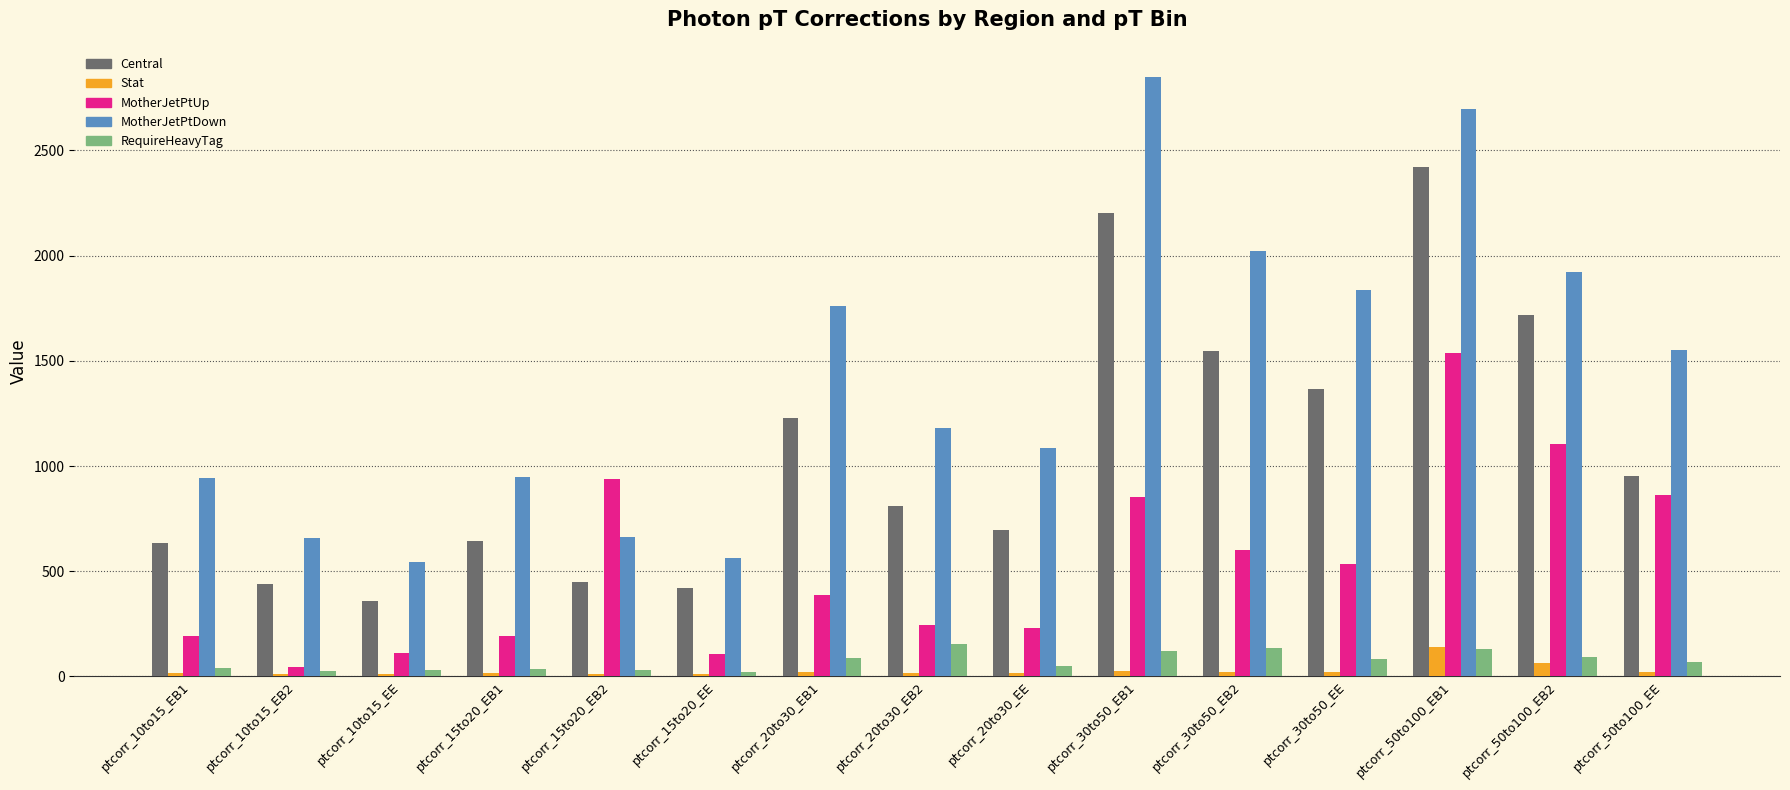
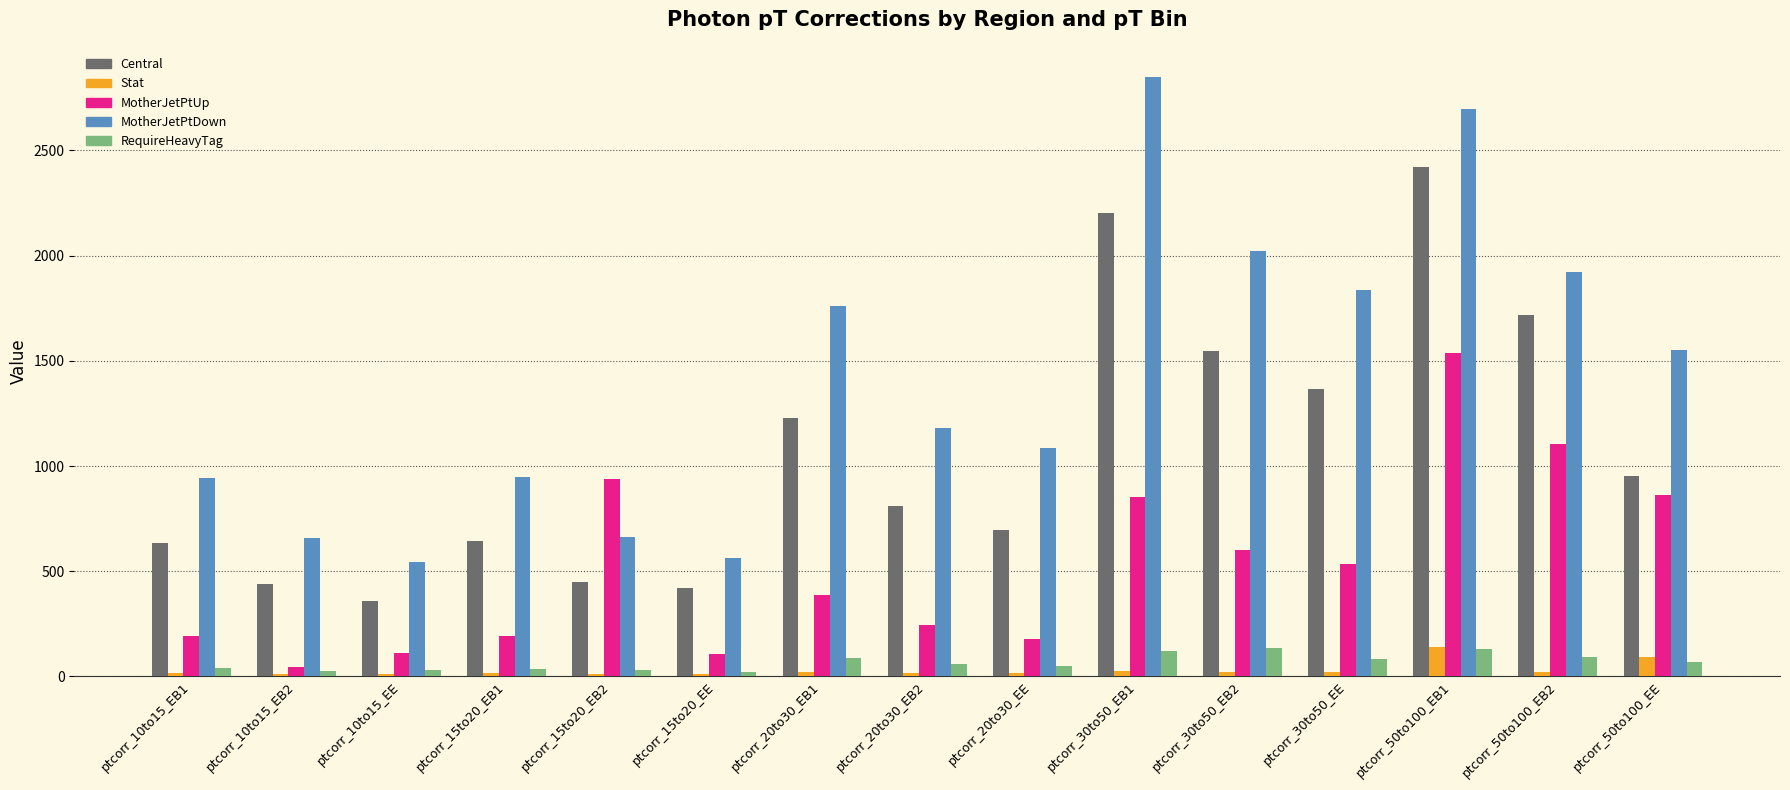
  {
    "Central": {
      "ptcorr_10to15_EB1": 630,
      "ptcorr_10to15_EB2": 440,
      "ptcorr_10to15_EE": 360,
      "ptcorr_15to20_EB1": 640,
      "ptcorr_15to20_EB2": 450,
      "ptcorr_15to20_EE": 420,
      "ptcorr_20to30_EB1": 1230,
      "ptcorr_20to30_EB2": 810,
      "ptcorr_20to30_EE": 690,
      "ptcorr_30to50_EB1": 2200,
      "ptcorr_30to50_EB2": 1550,
      "ptcorr_30to50_EE": 1370,
      "ptcorr_50to100_EB1": 2420,
      "ptcorr_50to100_EB2": 1720,
      "ptcorr_50to100_EE": 950
    },
    "Stat": {
      "ptcorr_10to15_EB1": 10,
      "ptcorr_15to20_EB1": 10,
      "ptcorr_20to30_EB1": 20,
      "ptcorr_20to30_EB2": 20,
      "ptcorr_20to30_EE": 20,
      "ptcorr_30to50_EB1": 30,
      "ptcorr_30to50_EB2": 20,
      "ptcorr_30to50_EE": 20,
      "ptcorr_50to100_EB1": 140,
-     "ptcorr_50to100_EB2": 60,
-     "ptcorr_50to100_EE": 20
+     "ptcorr_50to100_EB2": 20,
+     "ptcorr_50to100_EE": 90
    },
    "MotherJetPtUp": {
      "ptcorr_10to15_EB1": 190,
      "ptcorr_10to15_EB2": 50,
      "ptcorr_10to15_EE": 110,
      "ptcorr_15to20_EB1": 190,
      "ptcorr_15to20_EB2": 940,
      "ptcorr_15to20_EE": 110,
      "ptcorr_20to30_EB1": 390,
      "ptcorr_20to30_EB2": 240,
-     "ptcorr_20to30_EE": 230,
+     "ptcorr_20to30_EE": 180,
      "ptcorr_30to50_EB1": 850,
      "ptcorr_30to50_EB2": 600,
      "ptcorr_30to50_EE": 530,
      "ptcorr_50to100_EB1": 1540,
      "ptcorr_50to100_EB2": 1100,
      "ptcorr_50to100_EE": 860
    },
    "MotherJetPtDown": {
      "ptcorr_10to15_EB1": 940,
      "ptcorr_10to15_EB2": 660,
      "ptcorr_10to15_EE": 550,
      "ptcorr_15to20_EB1": 950,
      "ptcorr_15to20_EB2": 660,
      "ptcorr_15to20_EE": 560,
      "ptcorr_20to30_EB1": 1760,
      "ptcorr_20to30_EB2": 1180,
      "ptcorr_20to30_EE": 1090,
      "ptcorr_30to50_EB1": 2850,
      "ptcorr_30to50_EB2": 2020,
      "ptcorr_30to50_EE": 1840,
      "ptcorr_50to100_EB1": 2700,
      "ptcorr_50to100_EB2": 1920,
      "ptcorr_50to100_EE": 1550
    },
    "RequireHeavyTag": {
      "ptcorr_10to15_EB1": 40,
      "ptcorr_10to15_EB2": 20,
      "ptcorr_10to15_EE": 30,
      "ptcorr_15to20_EB1": 40,
      "ptcorr_15to20_EB2": 30,
      "ptcorr_15to20_EE": 20,
      "ptcorr_20to30_EB1": 90,
-     "ptcorr_20to30_EB2": 150,
+     "ptcorr_20to30_EB2": 60,
      "ptcorr_20to30_EE": 50,
      "ptcorr_30to50_EB1": 120,
      "ptcorr_30to50_EB2": 130,
      "ptcorr_30to50_EE": 80,
      "ptcorr_50to100_EB1": 130,
      "ptcorr_50to100_EB2": 90,
      "ptcorr_50to100_EE": 70
    }
  }
